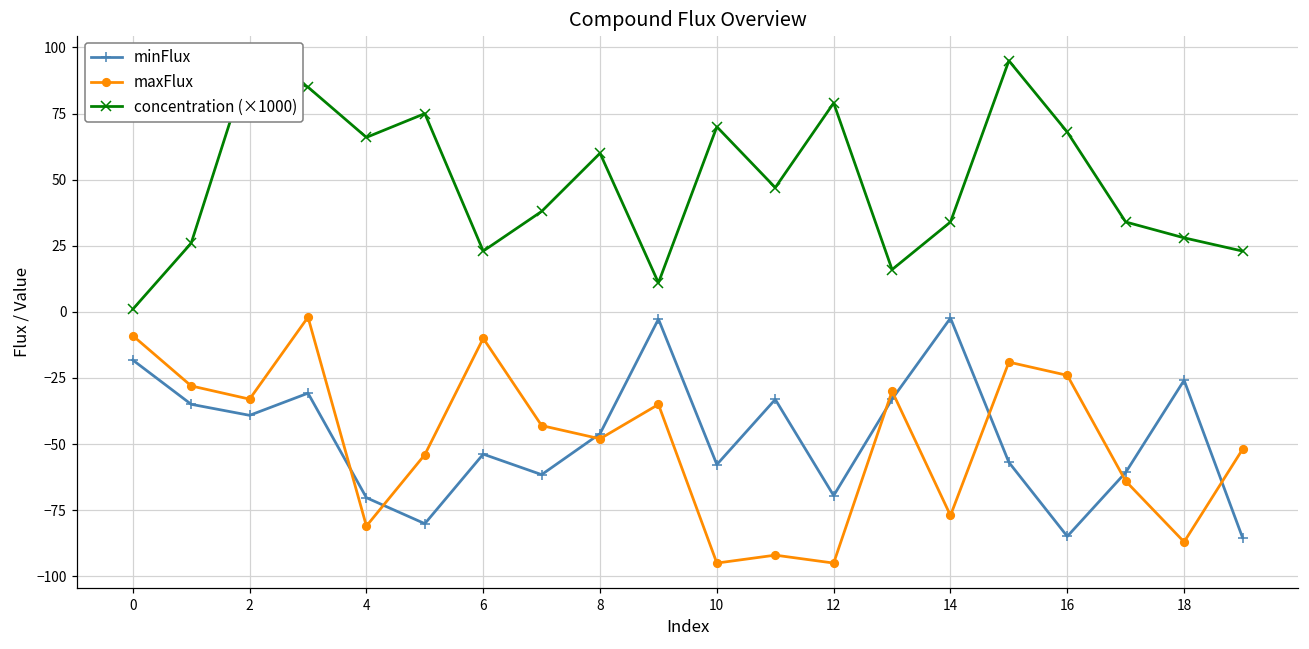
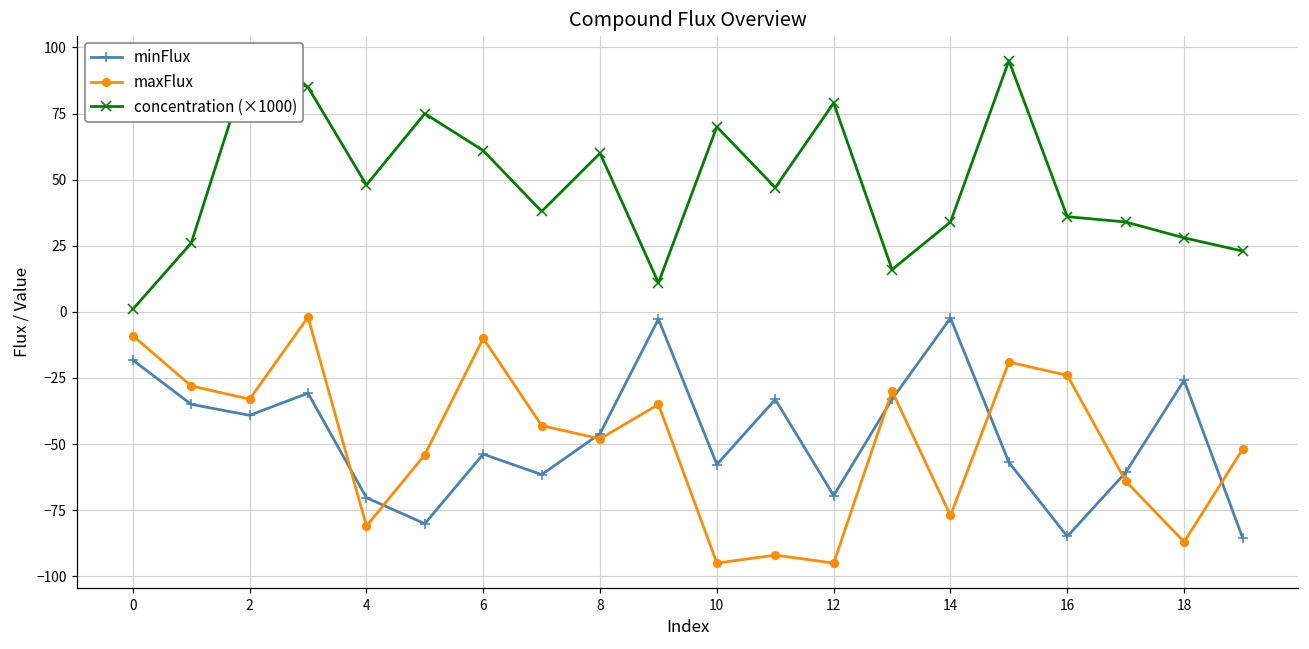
  {
    "minFlux": {
      "0": -18,
      "2": -39,
      "4": -70,
      "6": -54,
      "8": -46,
      "10": -58,
      "12": -69,
      "14": -2,
      "16": -85,
      "18": -26
    },
    "maxFlux": {
      "0": -9,
      "2": -33,
      "4": -81,
      "6": -10,
      "8": -48,
      "10": -95,
      "12": -95,
      "14": -77,
      "16": -24,
      "18": -87
    },
    "concentration (×1000)": {
      "0": 1,
-     "4": 66,
-     "6": 23,
+     "4": 48,
+     "6": 61,
      "8": 60,
      "10": 70,
      "12": 79,
      "14": 34,
-     "16": 68,
+     "16": 36,
      "18": 28
    }
  }
